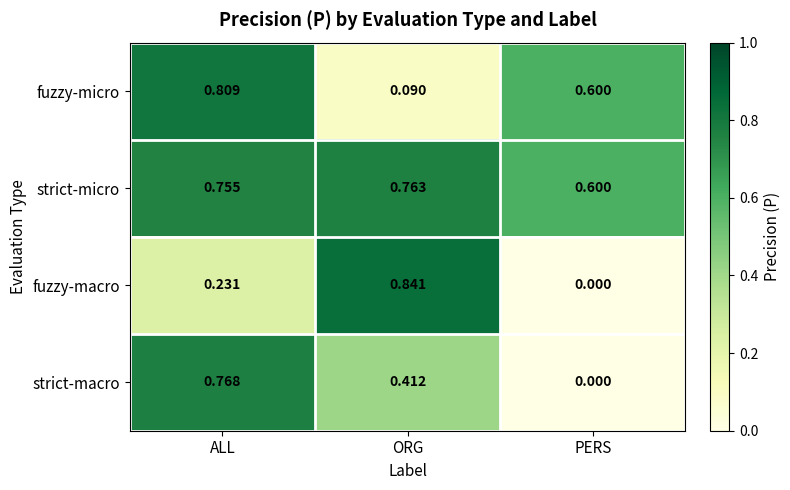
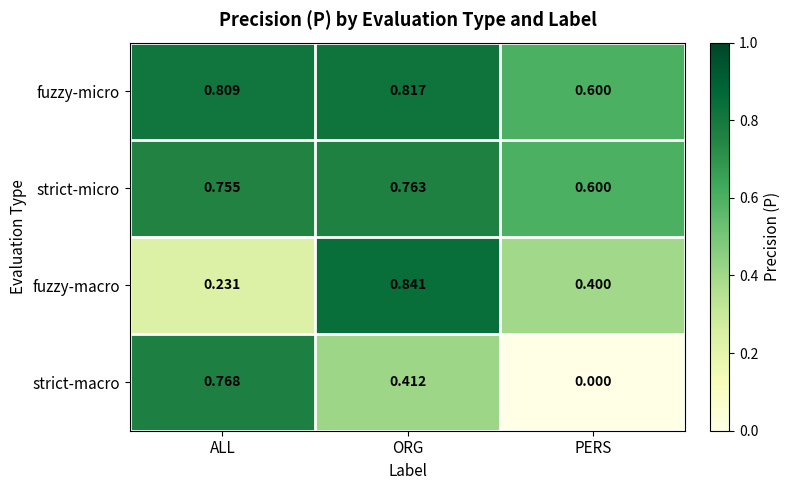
  {
    "fuzzy-micro": {
      "ALL": 0.809,
-     "ORG": 0.090,
+     "ORG": 0.817,
      "PERS": 0.600
    },
    "strict-micro": {
      "ALL": 0.755,
      "ORG": 0.763,
      "PERS": 0.600
    },
    "fuzzy-macro": {
      "ALL": 0.231,
      "ORG": 0.841,
-     "PERS": 0.000
+     "PERS": 0.400
    },
    "strict-macro": {
      "ALL": 0.768,
      "ORG": 0.412,
      "PERS": 0.000
    }
  }
